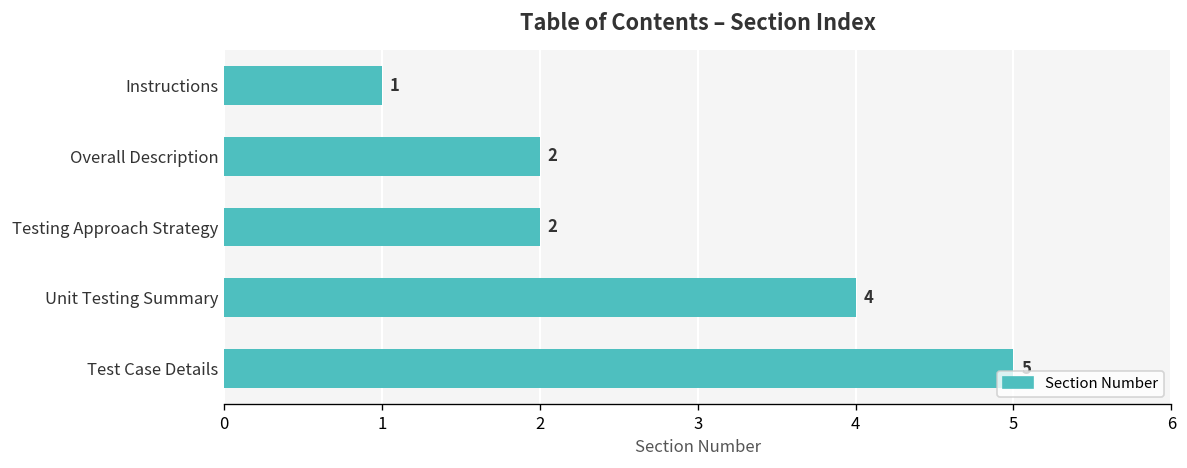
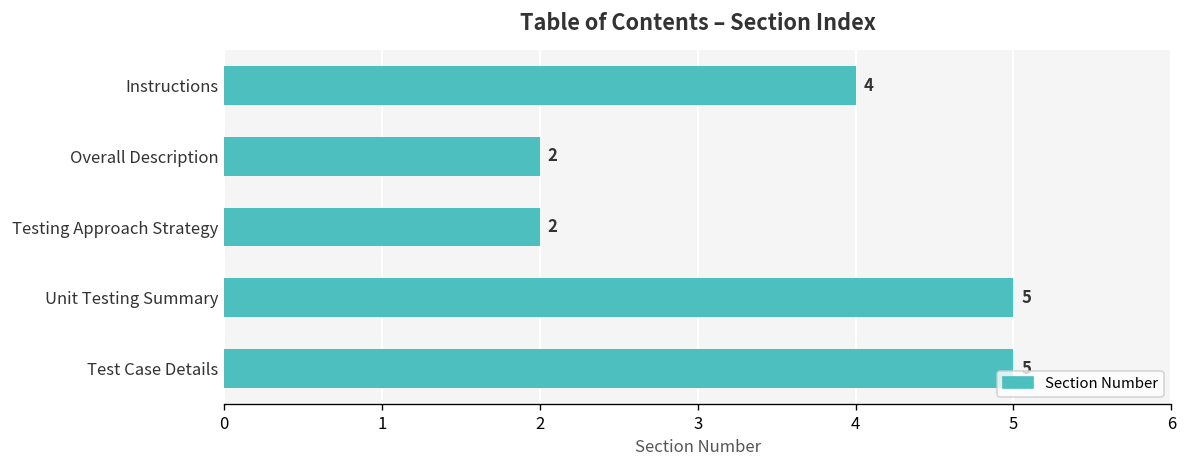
  {
-   "Instructions": 1,
+   "Instructions": 4,
    "Overall Description": 2,
    "Testing Approach Strategy": 2,
-   "Unit Testing Summary": 4
+   "Unit Testing Summary": 5
  }
